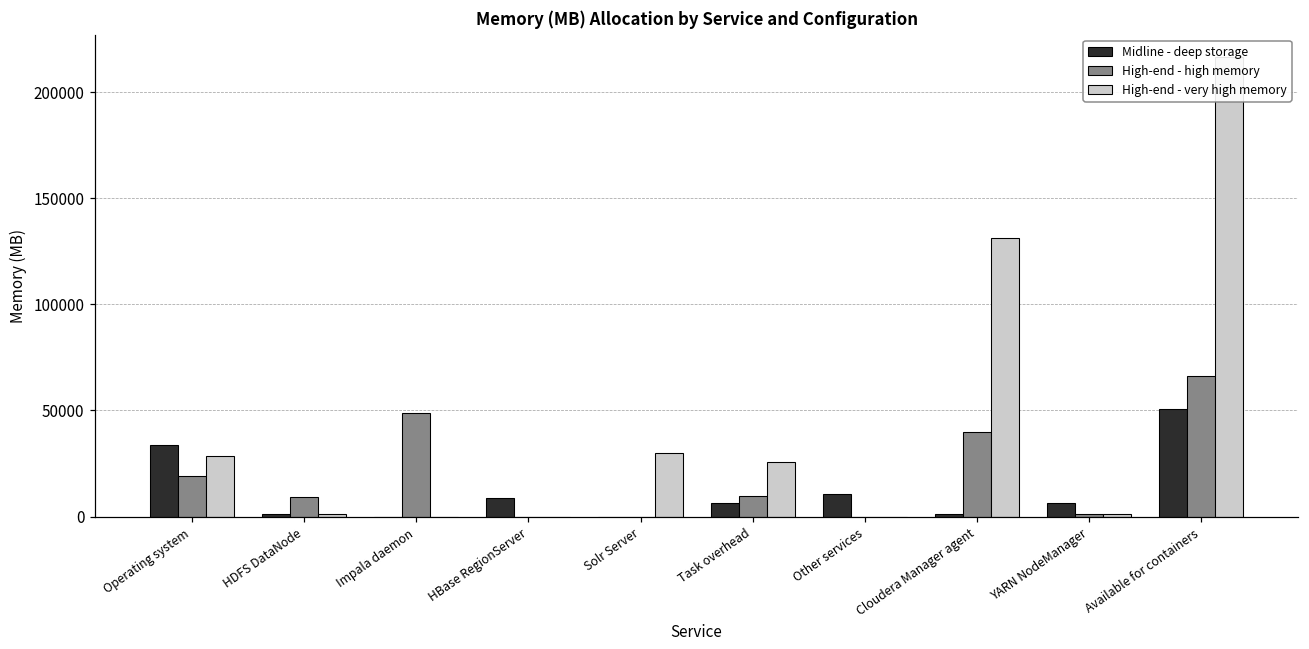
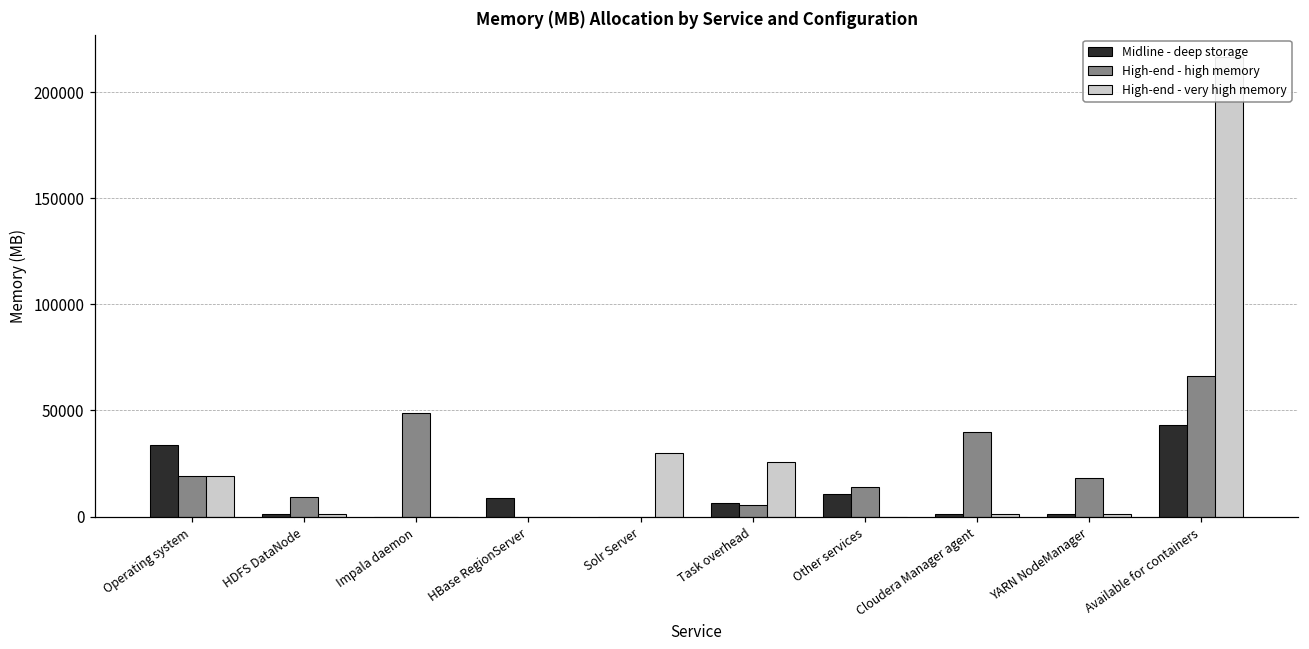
  {
    "Midline - deep storage": {
      "Operating system": 34000,
      "Impala daemon": 0,
      "HBase RegionServer": 9000,
      "Solr Server": 0,
      "Task overhead": 6000,
      "Other services": 11000,
-     "YARN NodeManager": 6000,
-     "Available for containers": 51000
+     "YARN NodeManager": 1000,
+     "Available for containers": 43000
    },
    "High-end - high memory": {
      "Operating system": 19000,
      "HDFS DataNode": 9000,
      "Impala daemon": 49000,
      "HBase RegionServer": 0,
      "Solr Server": 0,
-     "Task overhead": 10000,
-     "Other services": 0,
+     "Task overhead": 5000,
+     "Other services": 14000,
      "Cloudera Manager agent": 40000,
-     "YARN NodeManager": 1000,
+     "YARN NodeManager": 18000,
      "Available for containers": 66000
    },
    "High-end - very high memory": {
-     "Operating system": 29000,
+     "Operating system": 19000,
      "Impala daemon": 0,
      "HBase RegionServer": 0,
      "Solr Server": 30000,
      "Task overhead": 26000,
      "Other services": 0,
-     "Cloudera Manager agent": 131000
+     "Cloudera Manager agent": 1000
    }
  }
